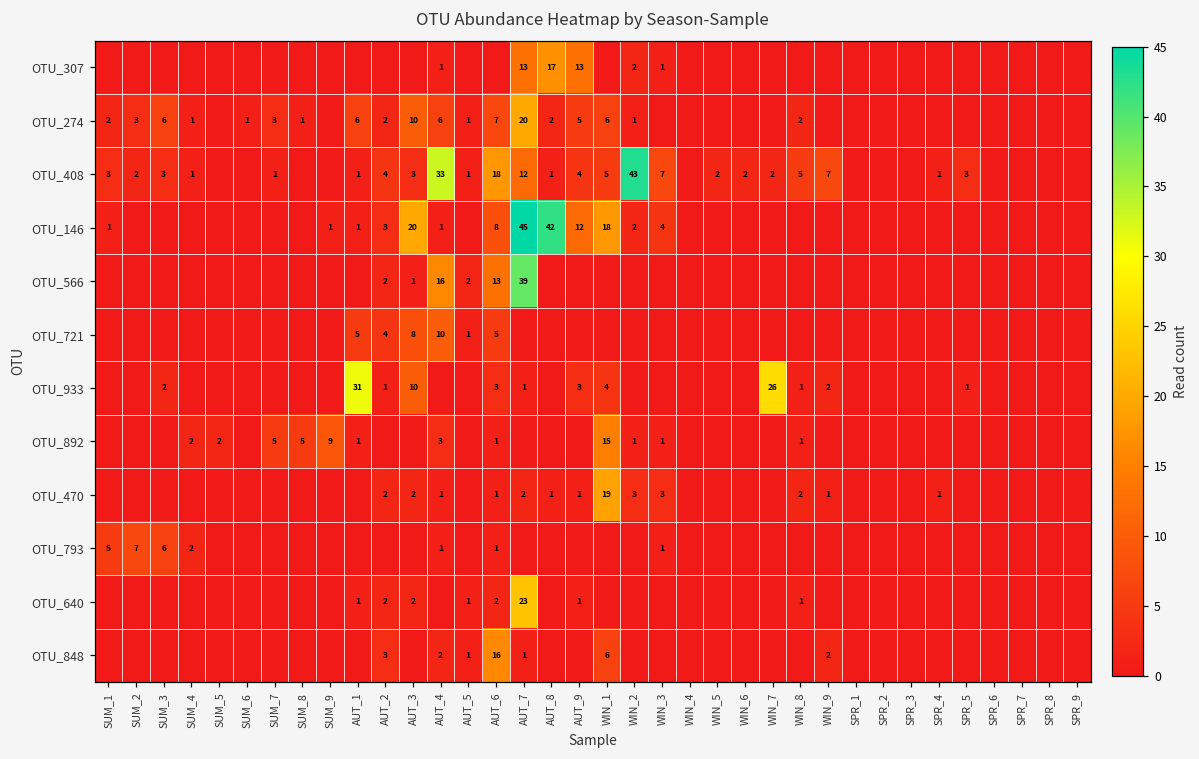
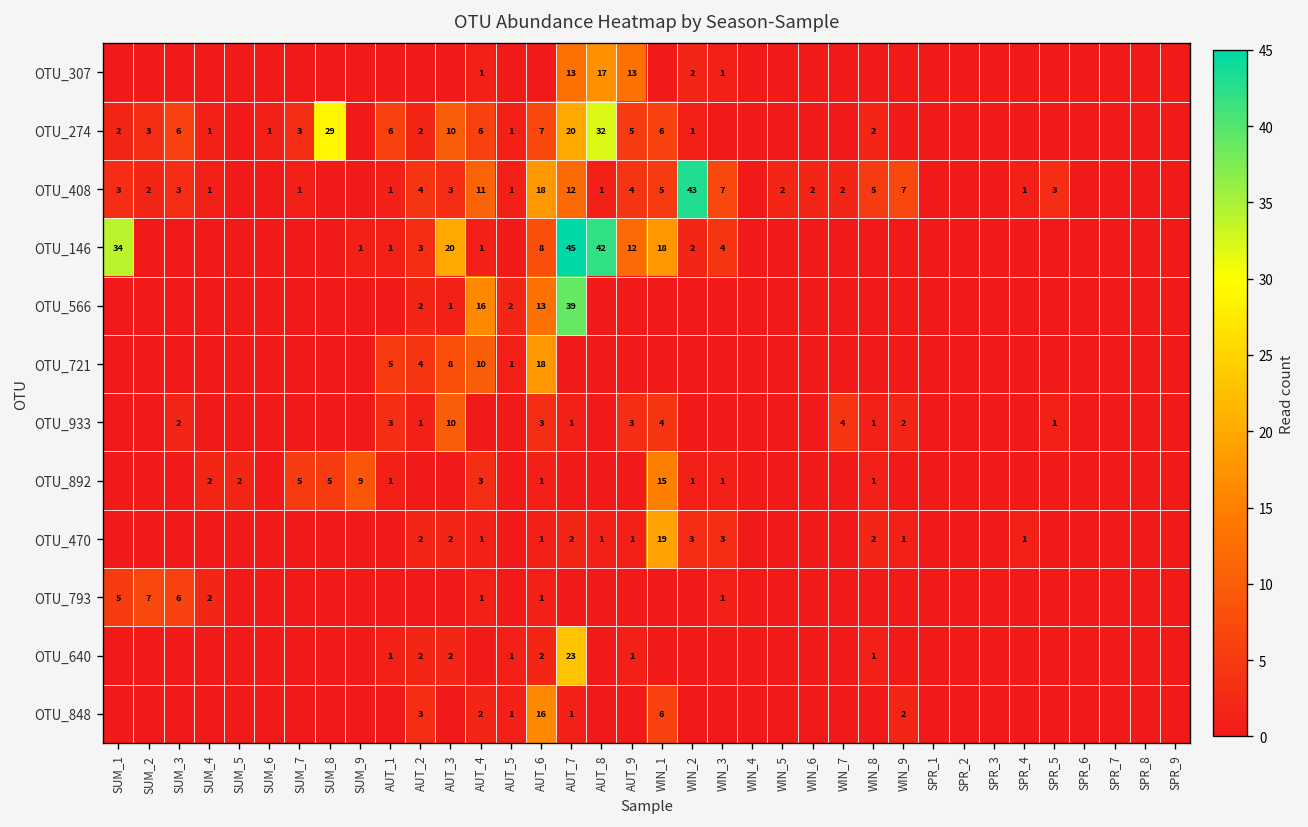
  {
    "OTU_307": {
      "AUT_4": 1,
      "AUT_7": 13,
      "AUT_8": 17,
      "AUT_9": 13,
      "WIN_2": 2,
      "WIN_3": 1
    },
    "OTU_274": {
      "SUM_1": 2,
      "SUM_2": 3,
      "SUM_3": 6,
      "SUM_4": 1,
      "SUM_6": 1,
      "SUM_7": 3,
-     "SUM_8": 1,
+     "SUM_8": 29,
      "AUT_1": 6,
      "AUT_2": 2,
      "AUT_3": 10,
      "AUT_4": 6,
      "AUT_5": 1,
      "AUT_6": 7,
      "AUT_7": 20,
-     "AUT_8": 2,
+     "AUT_8": 32,
      "AUT_9": 5,
      "WIN_1": 6,
      "WIN_2": 1,
      "WIN_8": 2
    },
    "OTU_408": {
      "SUM_1": 3,
      "SUM_2": 2,
      "SUM_3": 3,
      "SUM_4": 1,
      "SUM_7": 1,
      "AUT_1": 1,
      "AUT_2": 4,
      "AUT_3": 3,
-     "AUT_4": 33,
+     "AUT_4": 11,
      "AUT_5": 1,
      "AUT_6": 18,
      "AUT_7": 12,
      "AUT_8": 1,
      "AUT_9": 4,
      "WIN_1": 5,
      "WIN_2": 43,
      "WIN_3": 7,
      "WIN_5": 2,
      "WIN_6": 2,
      "WIN_7": 2,
      "WIN_8": 5,
      "WIN_9": 7,
      "SPR_4": 1,
      "SPR_5": 3
    },
    "OTU_146": {
-     "SUM_1": 1,
+     "SUM_1": 34,
      "SUM_9": 1,
      "AUT_1": 1,
      "AUT_2": 3,
      "AUT_3": 20,
      "AUT_4": 1,
      "AUT_6": 8,
      "AUT_7": 45,
      "AUT_8": 42,
      "AUT_9": 12,
      "WIN_1": 18,
      "WIN_2": 2,
      "WIN_3": 4
    },
    "OTU_566": {
      "AUT_2": 2,
      "AUT_3": 1,
      "AUT_4": 16,
      "AUT_5": 2,
      "AUT_6": 13,
      "AUT_7": 39
    },
    "OTU_721": {
      "AUT_1": 5,
      "AUT_2": 4,
      "AUT_3": 8,
      "AUT_4": 10,
      "AUT_5": 1,
-     "AUT_6": 5
+     "AUT_6": 18
    },
    "OTU_933": {
      "SUM_3": 2,
-     "AUT_1": 31,
+     "AUT_1": 3,
      "AUT_2": 1,
      "AUT_3": 10,
      "AUT_6": 3,
      "AUT_7": 1,
      "AUT_9": 3,
      "WIN_1": 4,
-     "WIN_7": 26,
+     "WIN_7": 4,
      "WIN_8": 1,
      "WIN_9": 2,
      "SPR_5": 1
    },
    "OTU_892": {
      "SUM_4": 2,
      "SUM_5": 2,
      "SUM_7": 5,
      "SUM_8": 5,
      "SUM_9": 9,
      "AUT_1": 1,
      "AUT_4": 3,
      "AUT_6": 1,
      "WIN_1": 15,
      "WIN_2": 1,
      "WIN_3": 1,
      "WIN_8": 1
    },
    "OTU_470": {
      "AUT_2": 2,
      "AUT_3": 2,
      "AUT_4": 1,
      "AUT_6": 1,
      "AUT_7": 2,
      "AUT_8": 1,
      "AUT_9": 1,
      "WIN_1": 19,
      "WIN_2": 3,
      "WIN_3": 3,
      "WIN_8": 2,
      "WIN_9": 1,
      "SPR_4": 1
    },
    "OTU_793": {
      "SUM_1": 5,
      "SUM_2": 7,
      "SUM_3": 6,
      "SUM_4": 2,
      "AUT_4": 1,
      "AUT_6": 1,
      "WIN_3": 1
    },
    "OTU_640": {
      "AUT_1": 1,
      "AUT_2": 2,
      "AUT_3": 2,
      "AUT_5": 1,
      "AUT_6": 2,
      "AUT_7": 23,
      "AUT_9": 1,
      "WIN_8": 1
    },
    "OTU_848": {
      "AUT_2": 3,
      "AUT_4": 2,
      "AUT_5": 1,
      "AUT_6": 16,
      "AUT_7": 1,
      "WIN_1": 6,
      "WIN_9": 2
    }
  }
